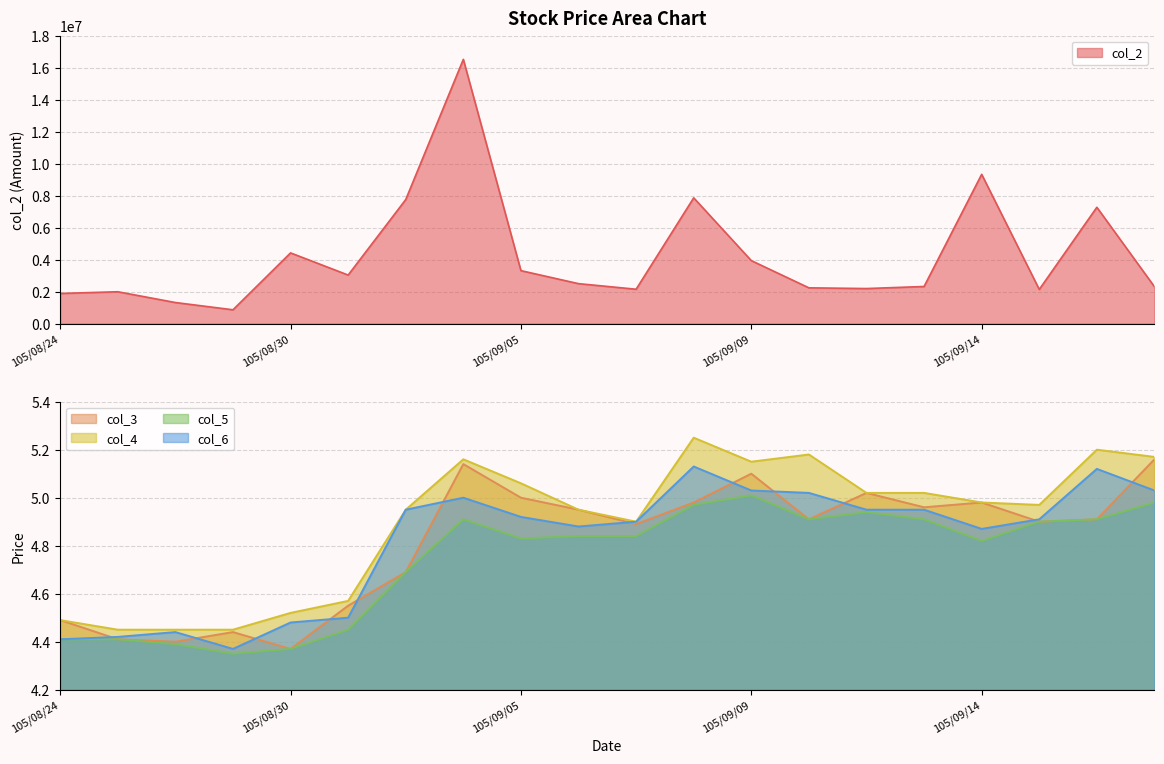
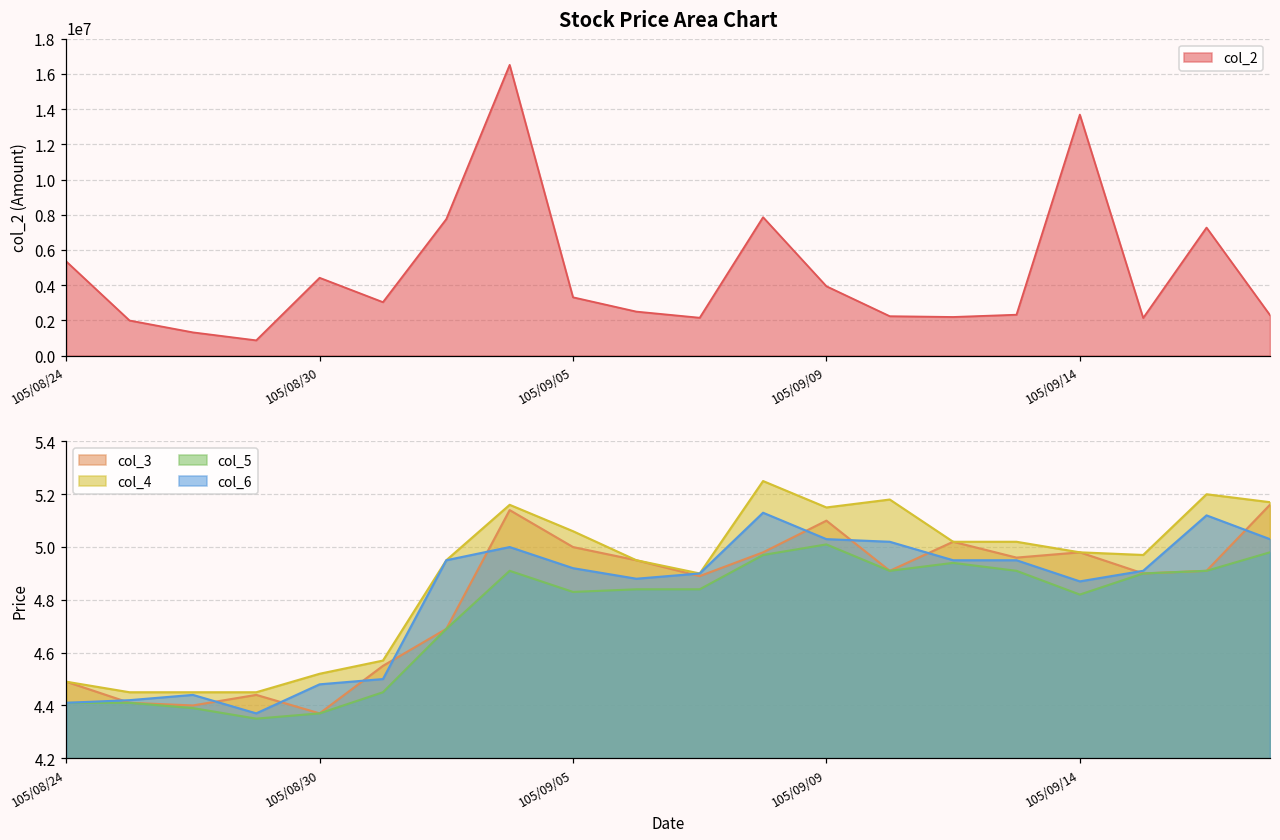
  {
    "Stock Price Area Chart": {
-     "105/08/24": 1900000,
+     "105/08/24": 5400000,
      "105/08/30": 4400000,
      "105/09/05": 3300000,
      "105/09/09": 3900000,
-     "105/09/14": 9300000
+     "105/09/14": 13700000
    }
  }
